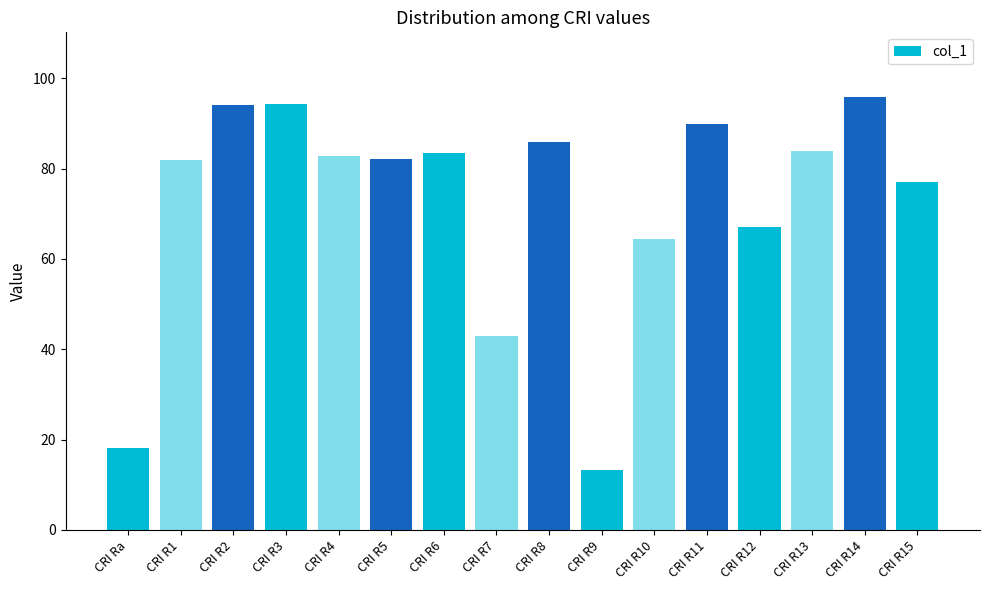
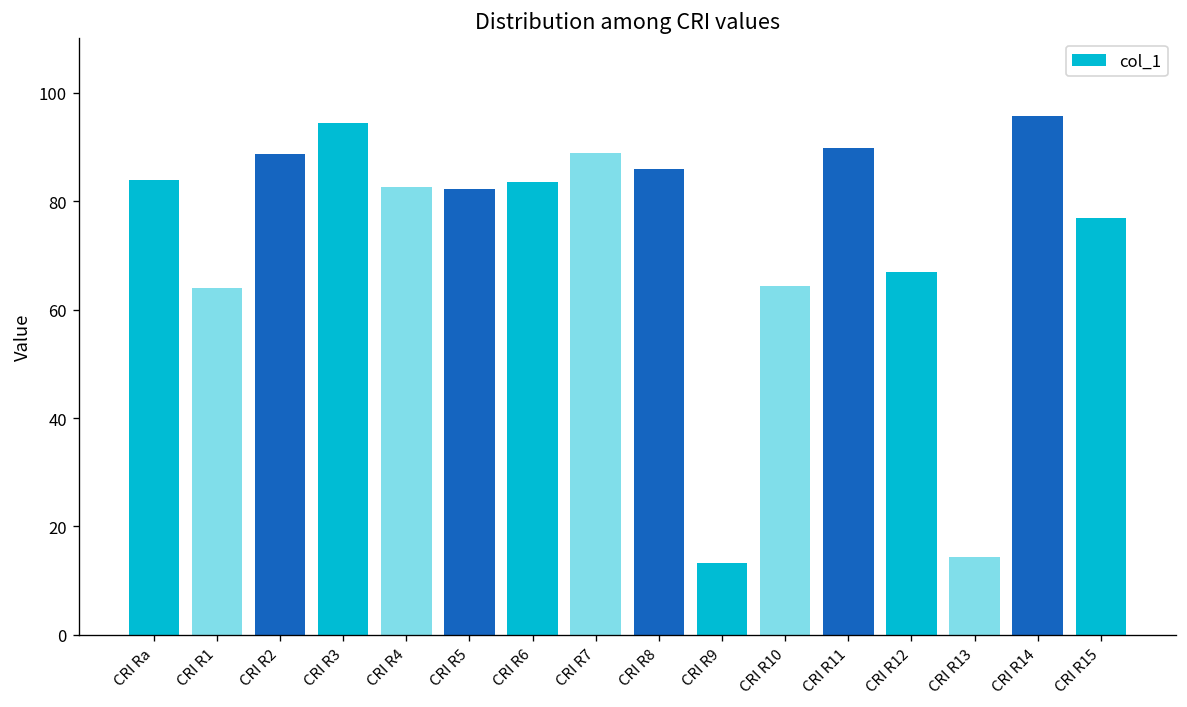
  {
-   "CRI Ra": 18,
-   "CRI R1": 82,
-   "CRI R2": 94,
+   "CRI Ra": 84,
+   "CRI R1": 64,
+   "CRI R2": 89,
    "CRI R3": 94,
    "CRI R4": 83,
    "CRI R5": 82,
    "CRI R6": 84,
-   "CRI R7": 43,
+   "CRI R7": 89,
    "CRI R8": 86,
    "CRI R9": 13,
    "CRI R10": 64,
    "CRI R11": 90,
    "CRI R12": 67,
-   "CRI R13": 84,
+   "CRI R13": 14,
    "CRI R14": 96,
    "CRI R15": 77
  }
